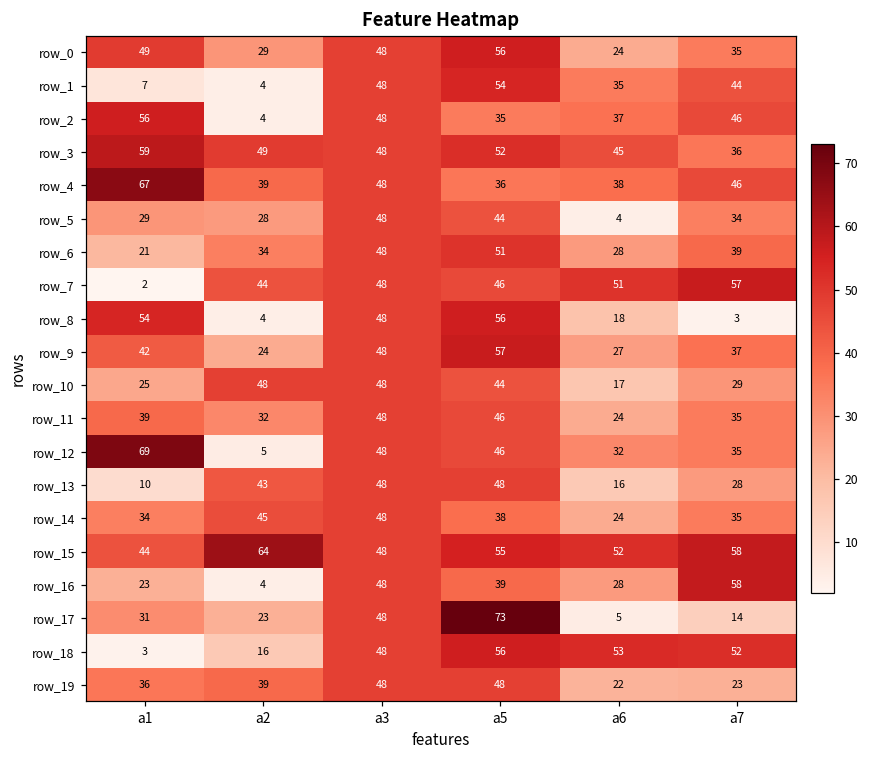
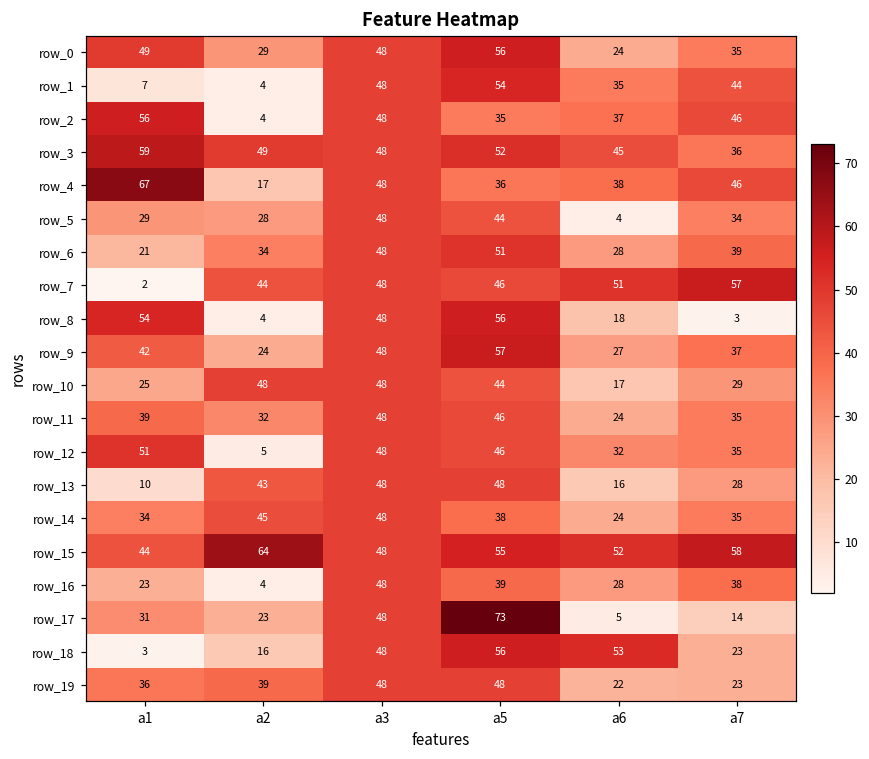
  {
    "row_0": {
      "a1": 49,
      "a2": 29,
      "a3": 48,
      "a5": 56,
      "a6": 24,
      "a7": 35
    },
    "row_1": {
      "a1": 7,
      "a2": 4,
      "a3": 48,
      "a5": 54,
      "a6": 35,
      "a7": 44
    },
    "row_2": {
      "a1": 56,
      "a2": 4,
      "a3": 48,
      "a5": 35,
      "a6": 37,
      "a7": 46
    },
    "row_3": {
      "a1": 59,
      "a2": 49,
      "a3": 48,
      "a5": 52,
      "a6": 45,
      "a7": 36
    },
    "row_4": {
      "a1": 67,
-     "a2": 39,
+     "a2": 17,
      "a3": 48,
      "a5": 36,
      "a6": 38,
      "a7": 46
    },
    "row_5": {
      "a1": 29,
      "a2": 28,
      "a3": 48,
      "a5": 44,
      "a6": 4,
      "a7": 34
    },
    "row_6": {
      "a1": 21,
      "a2": 34,
      "a3": 48,
      "a5": 51,
      "a6": 28,
      "a7": 39
    },
    "row_7": {
      "a1": 2,
      "a2": 44,
      "a3": 48,
      "a5": 46,
      "a6": 51,
      "a7": 57
    },
    "row_8": {
      "a1": 54,
      "a2": 4,
      "a3": 48,
      "a5": 56,
      "a6": 18,
      "a7": 3
    },
    "row_9": {
      "a1": 42,
      "a2": 24,
      "a3": 48,
      "a5": 57,
      "a6": 27,
      "a7": 37
    },
    "row_10": {
      "a1": 25,
      "a2": 48,
      "a3": 48,
      "a5": 44,
      "a6": 17,
      "a7": 29
    },
    "row_11": {
      "a1": 39,
      "a2": 32,
      "a3": 48,
      "a5": 46,
      "a6": 24,
      "a7": 35
    },
    "row_12": {
-     "a1": 69,
+     "a1": 51,
      "a2": 5,
      "a3": 48,
      "a5": 46,
      "a6": 32,
      "a7": 35
    },
    "row_13": {
      "a1": 10,
      "a2": 43,
      "a3": 48,
      "a5": 48,
      "a6": 16,
      "a7": 28
    },
    "row_14": {
      "a1": 34,
      "a2": 45,
      "a3": 48,
      "a5": 38,
      "a6": 24,
      "a7": 35
    },
    "row_15": {
      "a1": 44,
      "a2": 64,
      "a3": 48,
      "a5": 55,
      "a6": 52,
      "a7": 58
    },
    "row_16": {
      "a1": 23,
      "a2": 4,
      "a3": 48,
      "a5": 39,
      "a6": 28,
-     "a7": 58
+     "a7": 38
    },
    "row_17": {
      "a1": 31,
      "a2": 23,
      "a3": 48,
      "a5": 73,
      "a6": 5,
      "a7": 14
    },
    "row_18": {
      "a1": 3,
      "a2": 16,
      "a3": 48,
      "a5": 56,
      "a6": 53,
-     "a7": 52
+     "a7": 23
    },
    "row_19": {
      "a1": 36,
      "a2": 39,
      "a3": 48,
      "a5": 48,
      "a6": 22,
      "a7": 23
    }
  }
